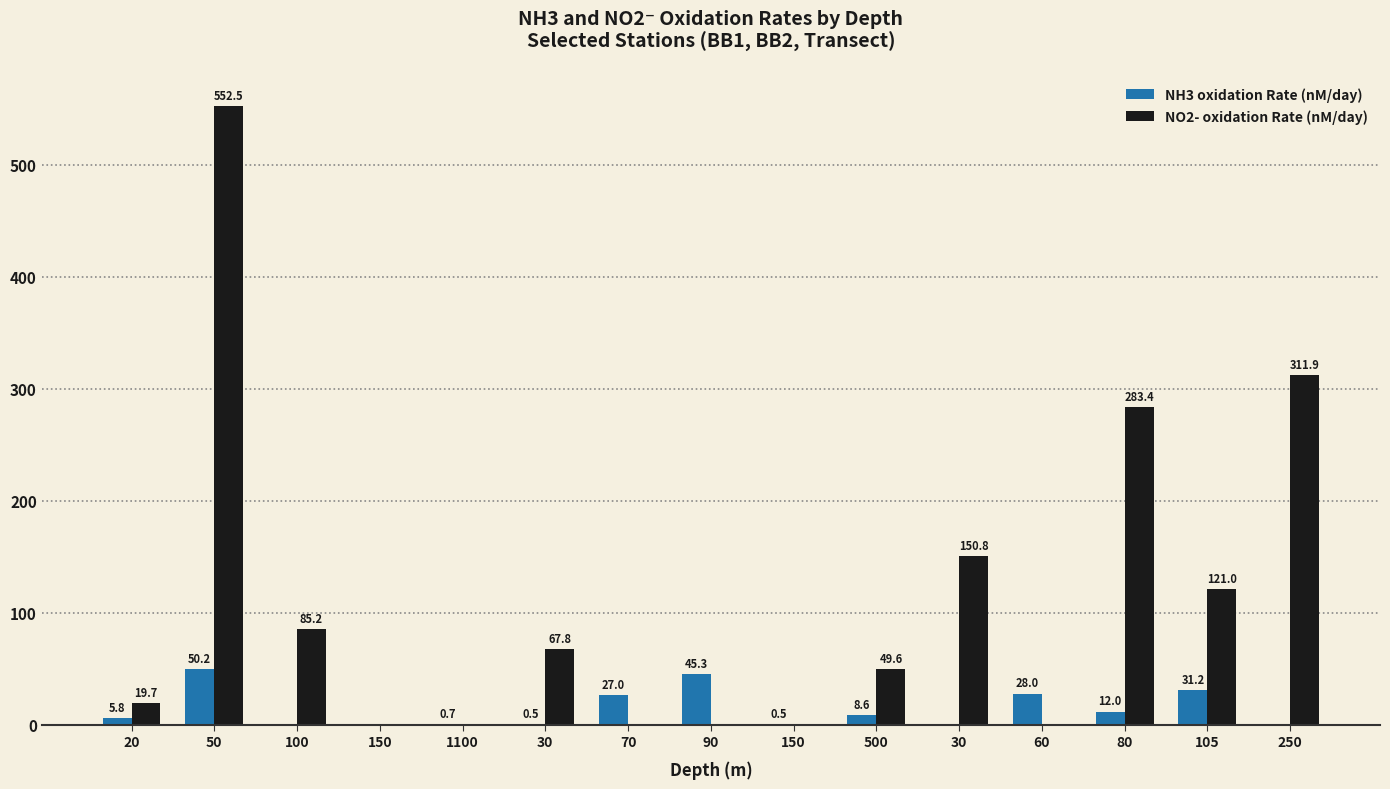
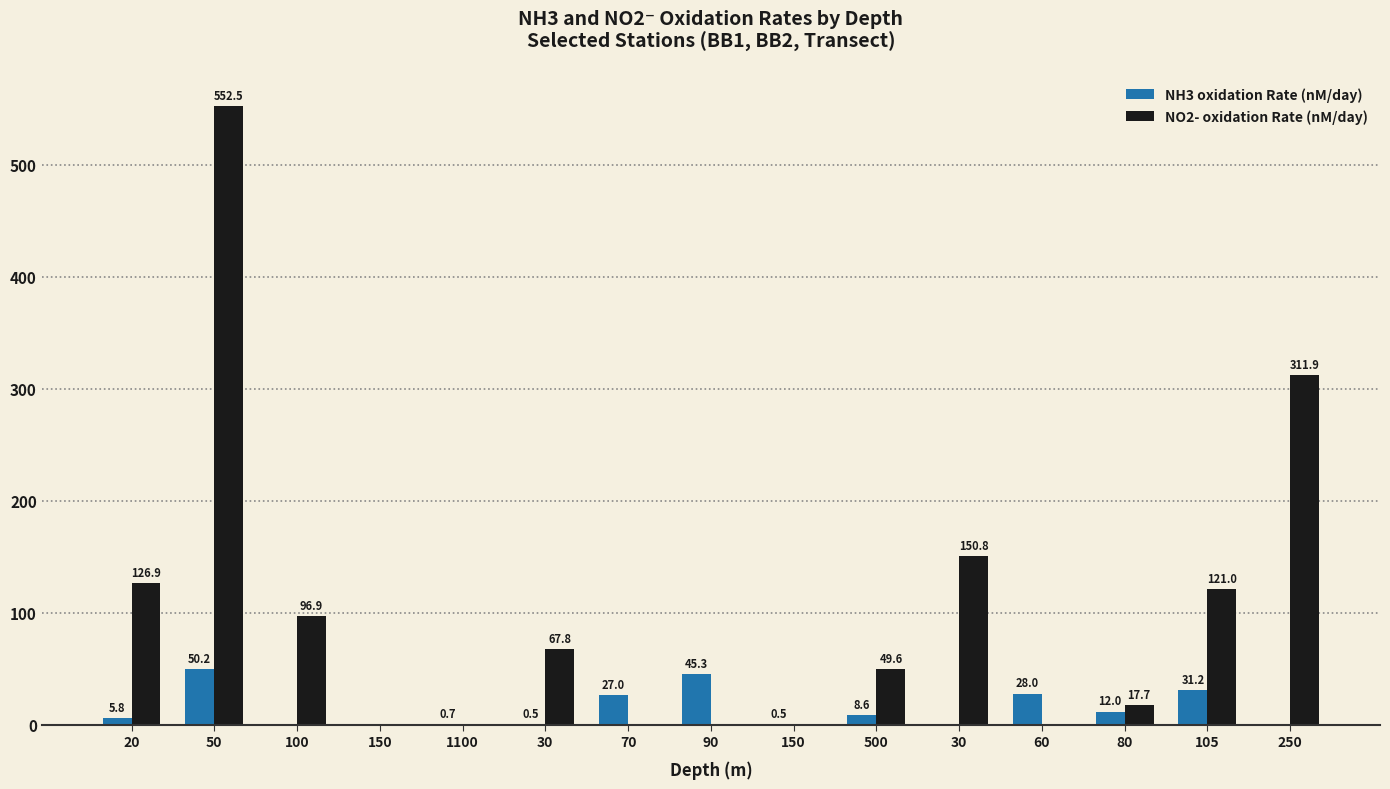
  {
    "NH3 oxidation Rate (nM/day)": {
      "20": 5.8,
      "50": 50.2,
      "1100": 0.7,
      "70": 27.0,
      "90": 45.3,
      "500": 8.6,
      "60": 28.0,
      "80": 12.0,
      "105": 31.2
    },
    "NO2- oxidation Rate (nM/day)": {
-     "20": 19.7,
+     "20": 126.9,
      "50": 552.5,
-     "100": 85.2,
+     "100": 96.9,
      "500": 49.6,
-     "80": 283.4,
+     "80": 17.7,
      "105": 121.0,
      "250": 311.9
    }
  }
